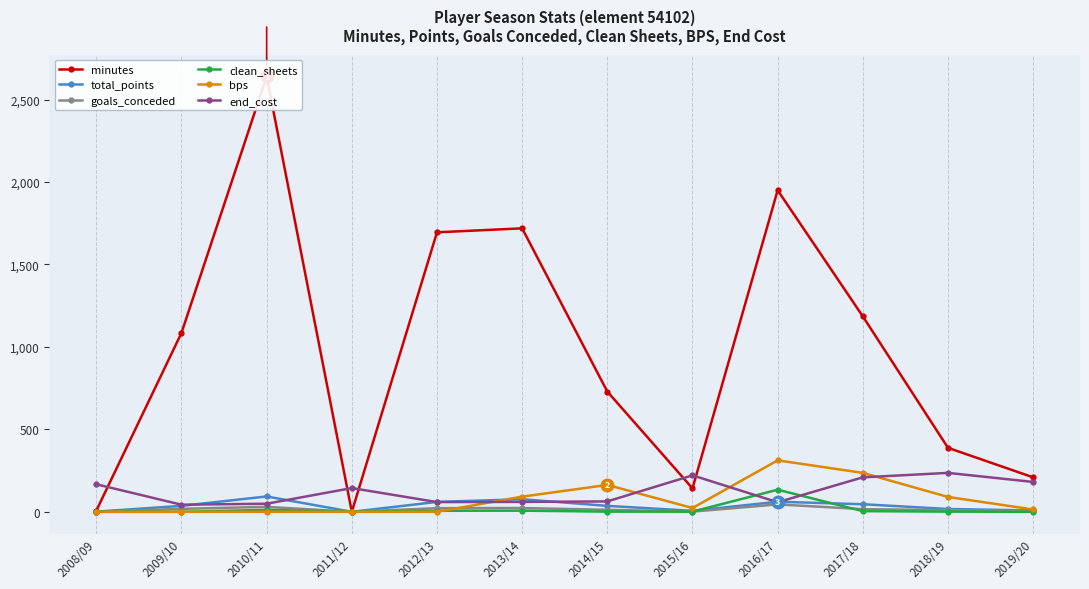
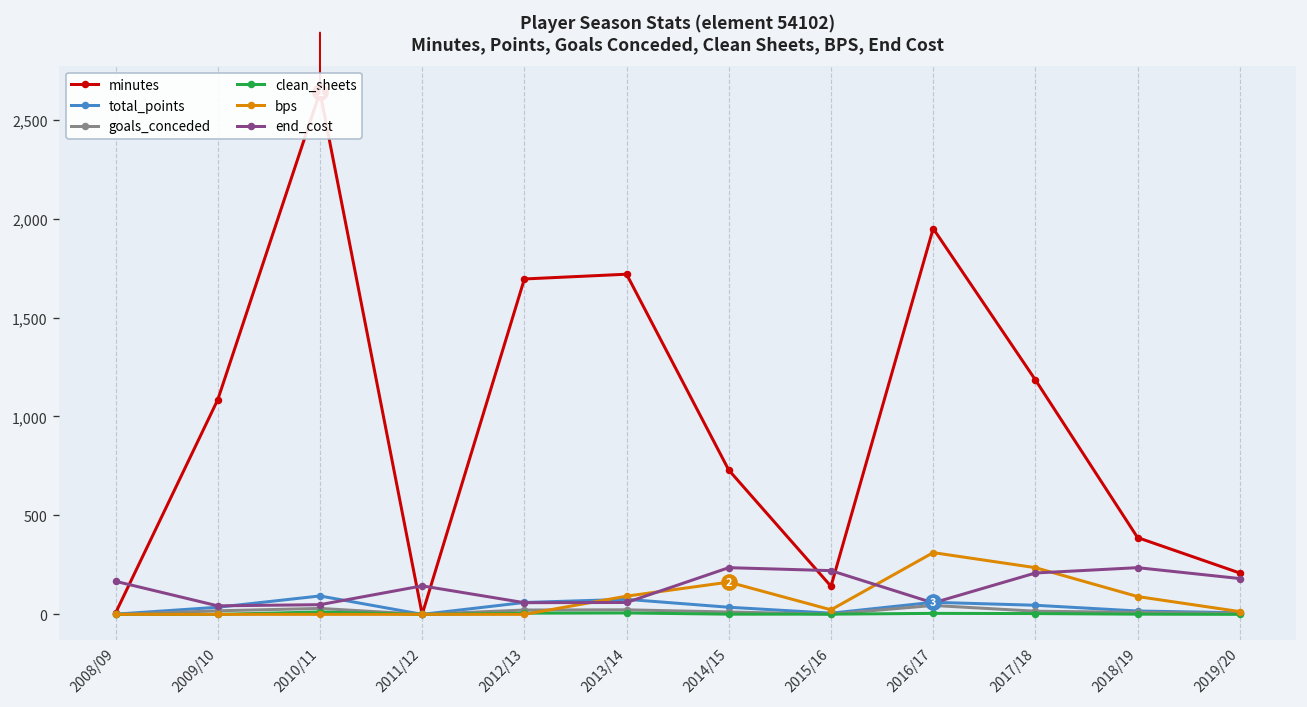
  {
    "goals_conceded": {
      "2009/10": 20,
      "2010/11": 30,
      "2012/13": 20,
      "2013/14": 20
    },
    "clean_sheets": {
      "2013/14": 10,
-     "2016/17": 130
+     "2016/17": 10
    },
    "end_cost": {
      "2008/09": 170,
      "2010/11": 50,
      "2011/12": 140,
      "2013/14": 60,
-     "2014/15": 60,
+     "2014/15": 240,
      "2015/16": 220,
      "2017/18": 210,
      "2018/19": 240,
      "2019/20": 180
    }
  }
